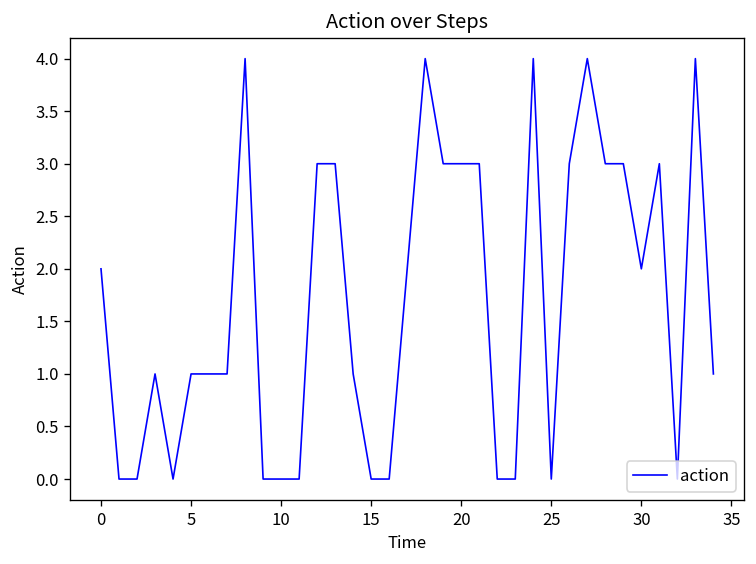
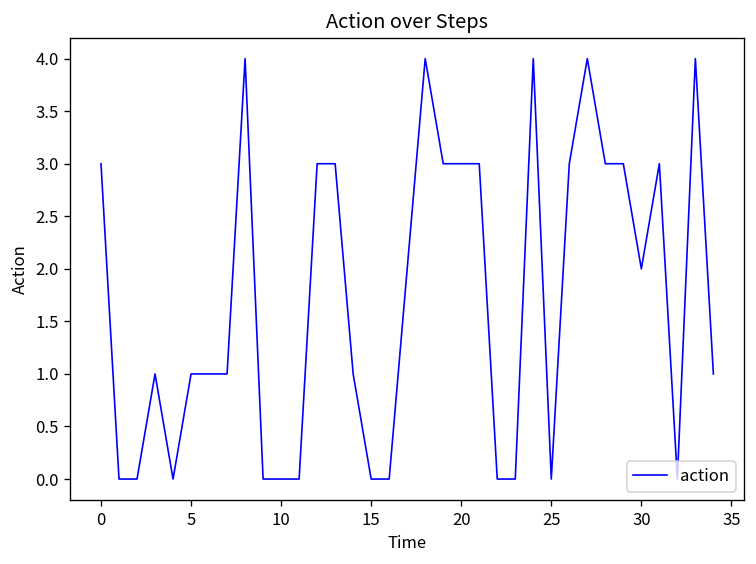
  {
-   "0": 2,
+   "0": 3,
    "5": 1,
    "10": 0,
    "15": 0,
    "20": 3,
    "25": 0,
    "30": 2
  }
